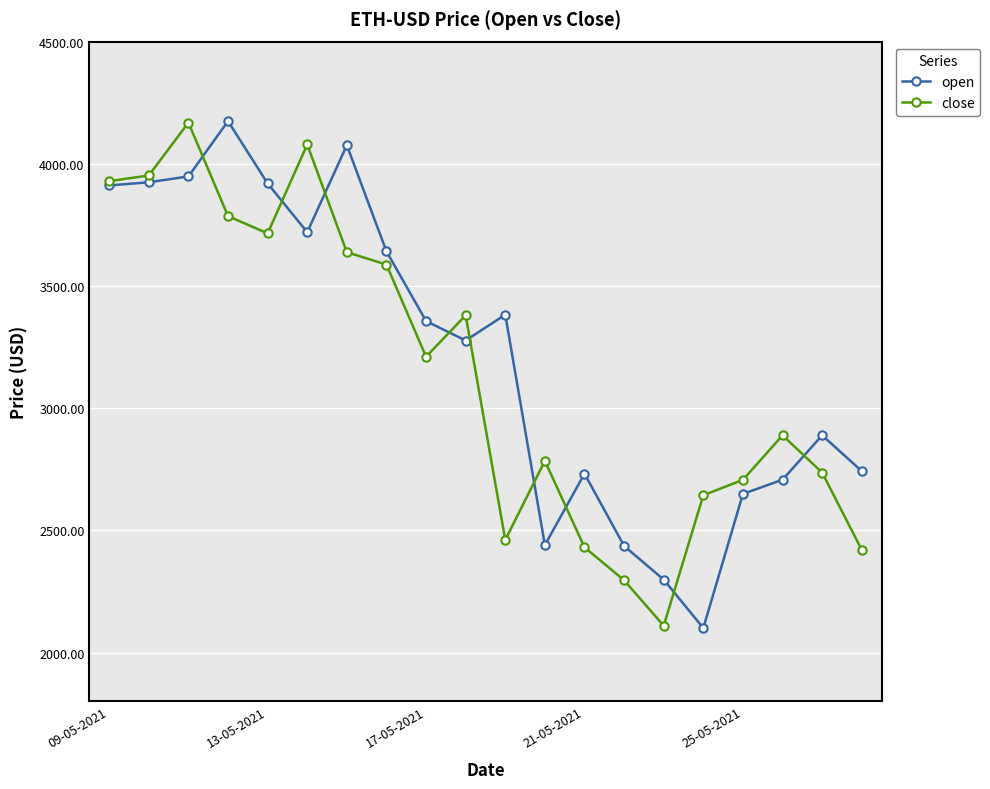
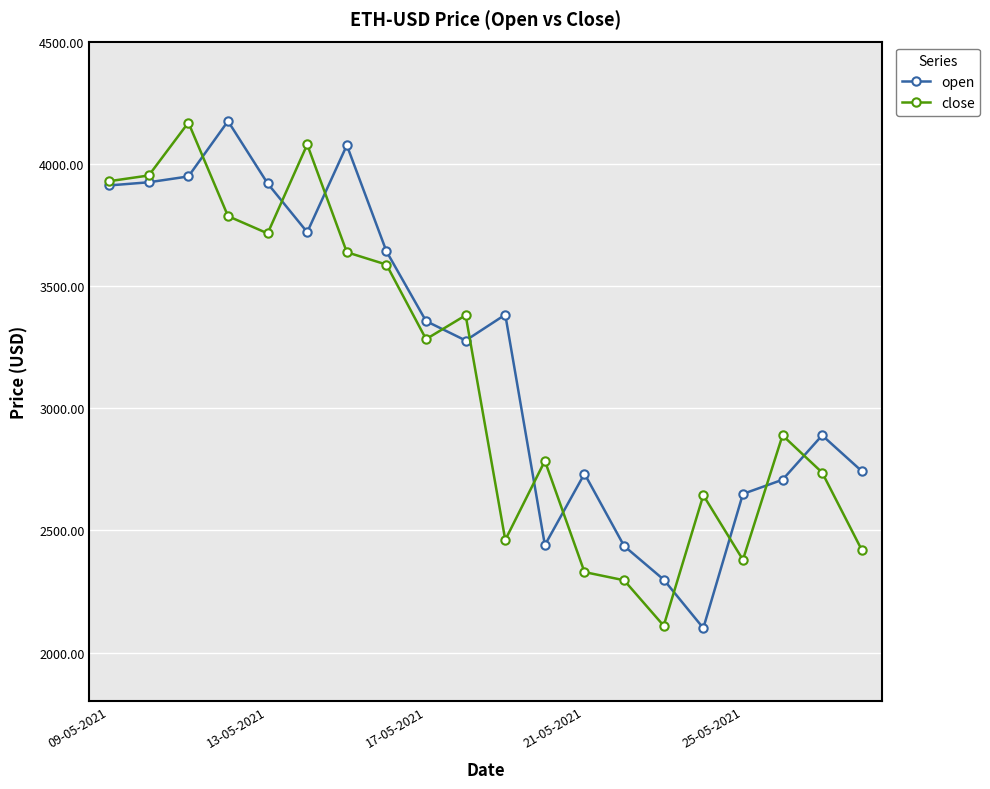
  {
    "open": {
      "09-05-2021": 3910,
      "13-05-2021": 3920,
      "17-05-2021": 3360,
      "21-05-2021": 2730,
      "25-05-2021": 2650
    },
    "close": {
      "09-05-2021": 3930,
      "13-05-2021": 3720,
-     "17-05-2021": 3210,
-     "21-05-2021": 2430,
-     "25-05-2021": 2710
+     "17-05-2021": 3280,
+     "21-05-2021": 2330,
+     "25-05-2021": 2380
    }
  }
